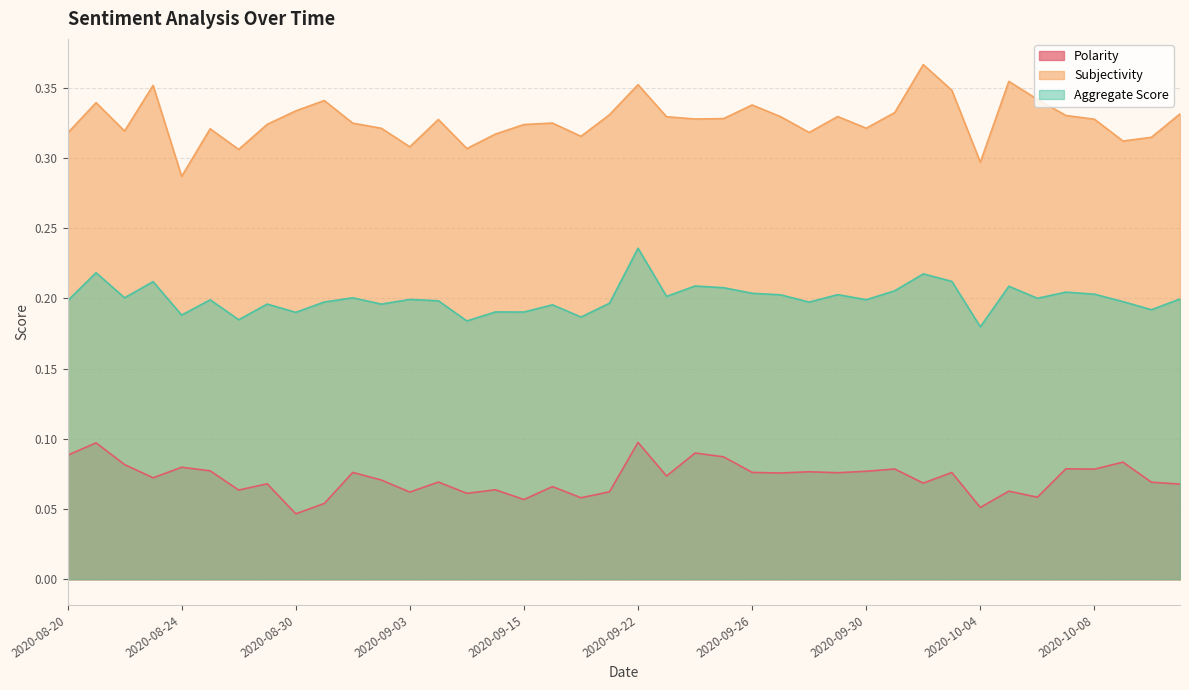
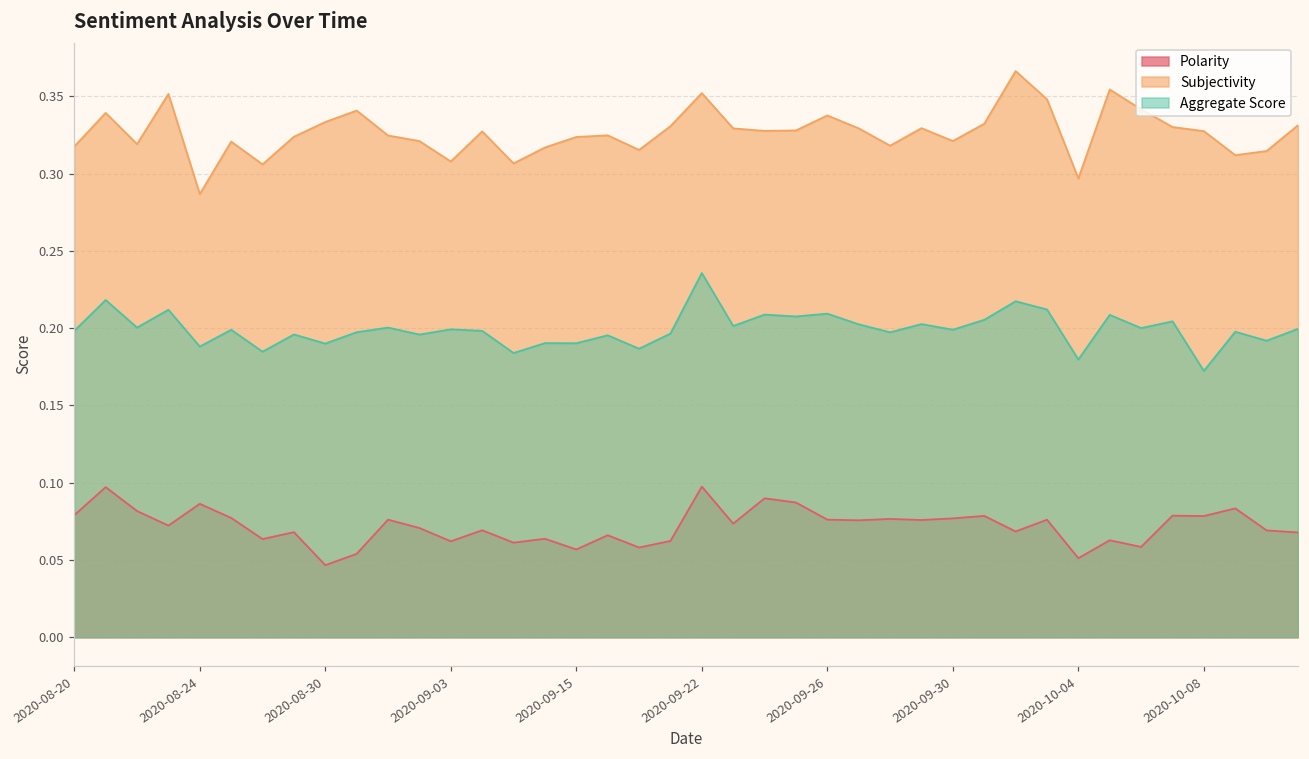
  {
    "Polarity": {
-     "2020-08-20": 0.088,
-     "2020-08-24": 0.080,
+     "2020-08-20": 0.079,
+     "2020-08-24": 0.086,
      "2020-08-30": 0.047,
      "2020-09-03": 0.062,
      "2020-09-15": 0.057,
      "2020-09-22": 0.097,
      "2020-09-26": 0.076,
      "2020-09-30": 0.077,
      "2020-10-04": 0.051,
      "2020-10-08": 0.078
    },
    "Subjectivity": {
      "2020-08-20": 0.318,
      "2020-08-24": 0.287,
      "2020-08-30": 0.333,
      "2020-09-03": 0.308,
      "2020-09-15": 0.324,
      "2020-09-22": 0.352,
      "2020-09-26": 0.338,
      "2020-09-30": 0.321,
      "2020-10-04": 0.297,
      "2020-10-08": 0.328
    },
    "Aggregate Score": {
      "2020-08-20": 0.198,
      "2020-08-24": 0.188,
      "2020-08-30": 0.190,
      "2020-09-03": 0.199,
      "2020-09-15": 0.190,
      "2020-09-22": 0.236,
-     "2020-09-26": 0.204,
+     "2020-09-26": 0.209,
      "2020-09-30": 0.199,
      "2020-10-04": 0.180,
-     "2020-10-08": 0.203
+     "2020-10-08": 0.172
    }
  }
